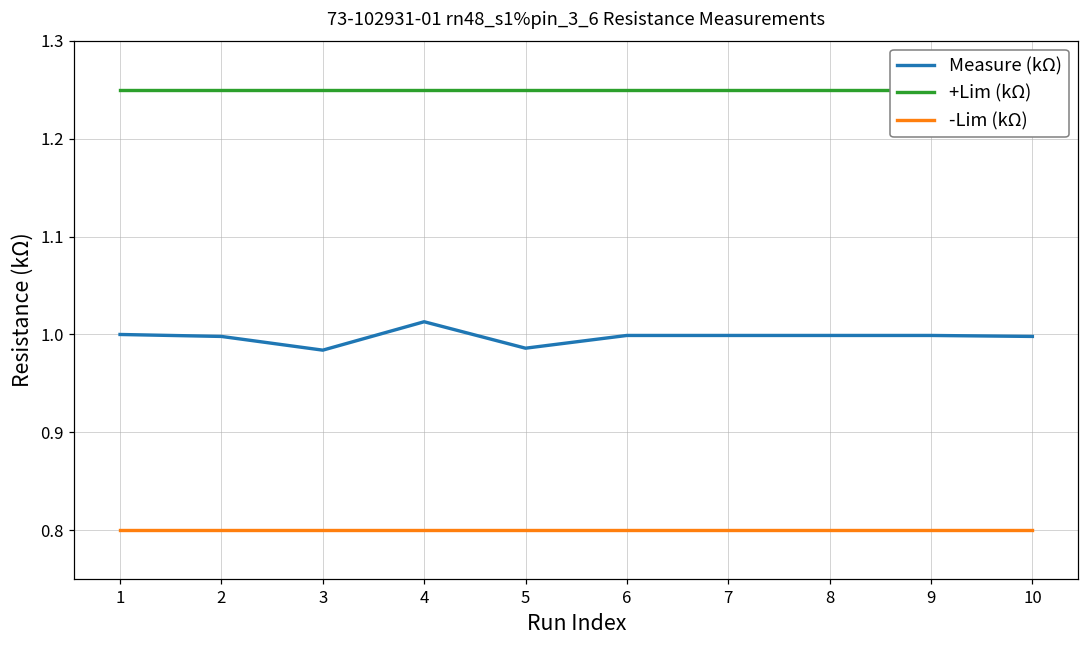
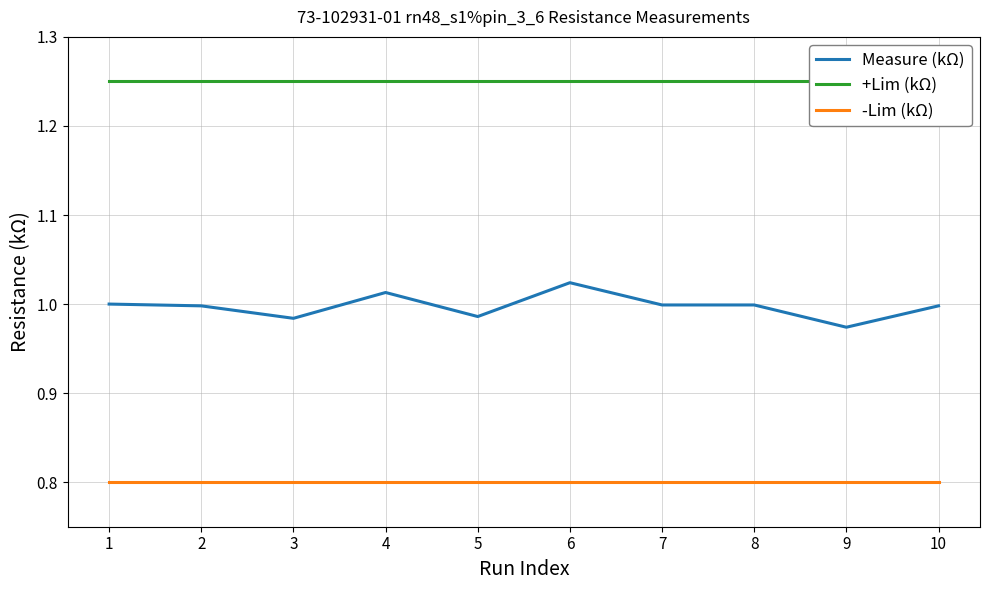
  {
    "Measure (kΩ)": {
      "1": 1.00,
      "2": 1.00,
      "3": 0.98,
      "4": 1.01,
      "5": 0.99,
-     "6": 1.00,
+     "6": 1.02,
      "7": 1.00,
      "8": 1.00,
-     "9": 1.00,
+     "9": 0.97,
      "10": 1.00
    },
    "+Lim (kΩ)": {
      "1": 1.25,
      "2": 1.25,
      "3": 1.25,
      "4": 1.25,
      "5": 1.25,
      "6": 1.25,
      "7": 1.25,
      "8": 1.25
    },
    "-Lim (kΩ)": {
      "1": 0.80,
      "2": 0.80,
      "3": 0.80,
      "4": 0.80,
      "5": 0.80,
      "6": 0.80,
      "7": 0.80,
      "8": 0.80,
      "9": 0.80,
      "10": 0.80
    }
  }
